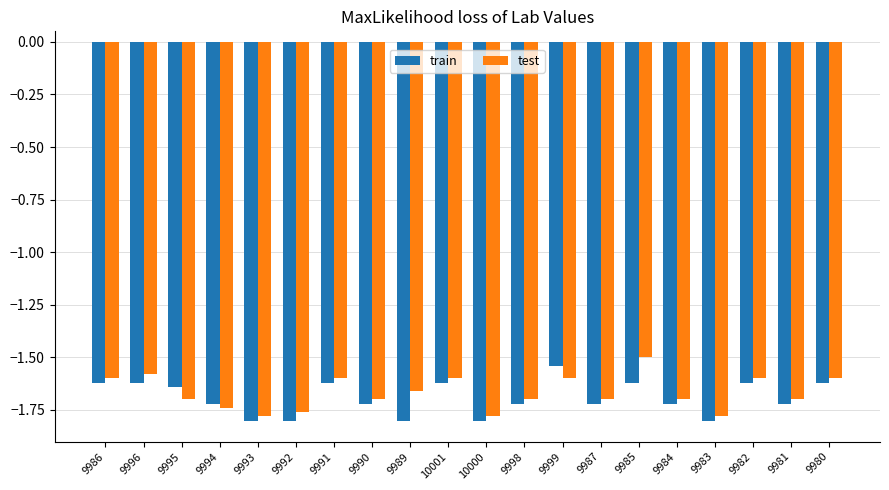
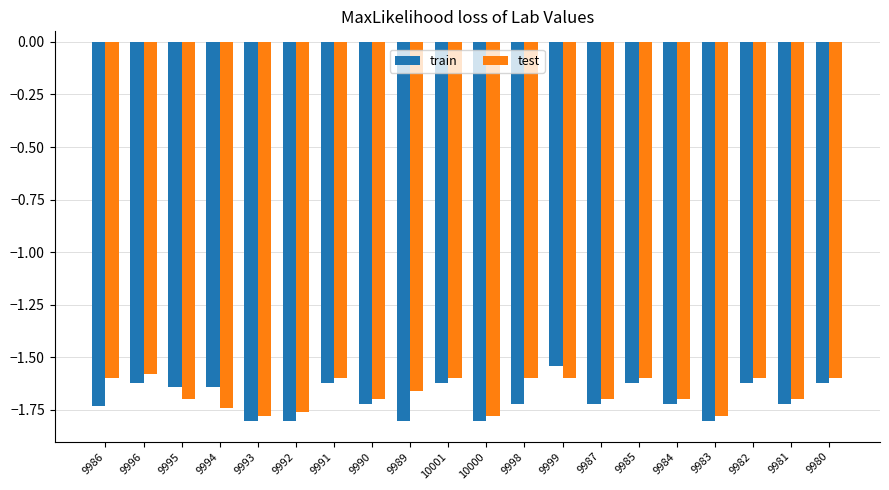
  {
    "train": {
-     "9986": -1.62,
+     "9986": -1.73,
      "9996": -1.62,
      "9995": -1.64,
-     "9994": -1.72,
+     "9994": -1.64,
      "9993": -1.80,
      "9992": -1.80,
      "9991": -1.62,
      "9990": -1.72,
      "9989": -1.80,
      "10001": -1.62,
      "10000": -1.80,
      "9998": -1.72,
      "9999": -1.54,
      "9987": -1.72,
      "9985": -1.62,
      "9984": -1.72,
      "9983": -1.80,
      "9982": -1.62,
      "9981": -1.72,
      "9980": -1.62
    },
    "test": {
      "9986": -1.6,
      "9996": -1.58,
      "9995": -1.7,
      "9994": -1.74,
      "9993": -1.78,
      "9992": -1.76,
      "9991": -1.6,
      "9990": -1.7,
      "9989": -1.66,
      "10001": -1.6,
      "10000": -1.78,
-     "9998": -1.7,
+     "9998": -1.6,
      "9999": -1.6,
      "9987": -1.7,
-     "9985": -1.5,
+     "9985": -1.6,
      "9984": -1.7,
      "9983": -1.78,
      "9982": -1.6,
      "9981": -1.7,
      "9980": -1.6
    }
  }
